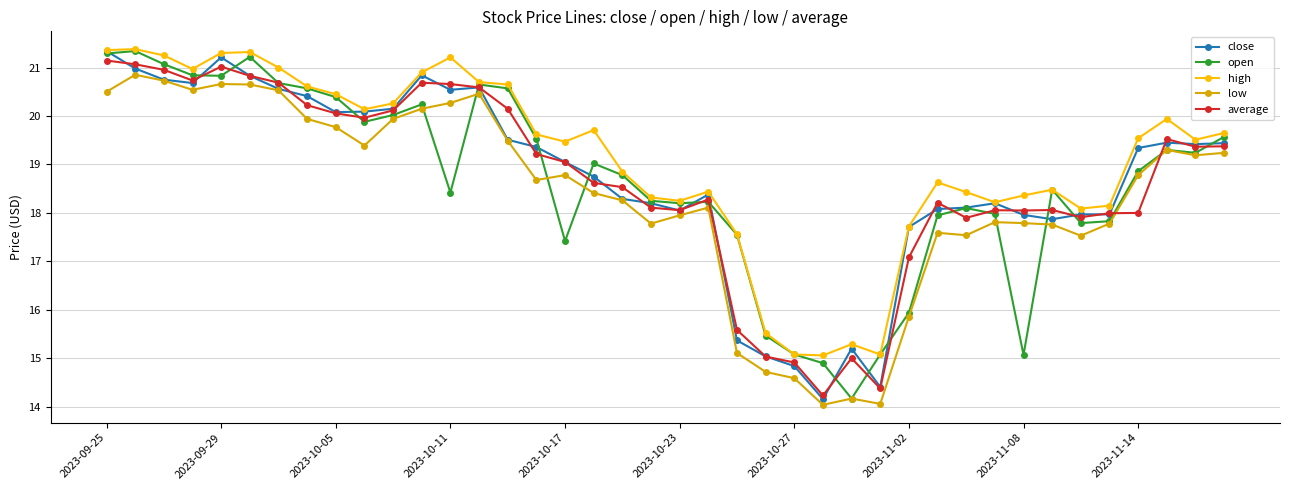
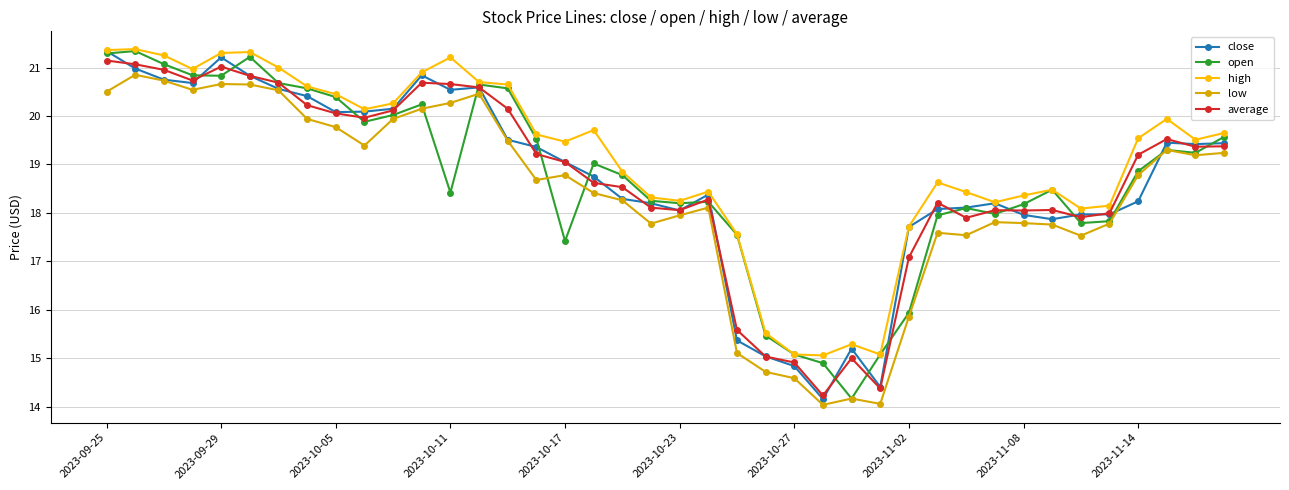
  {
    "close": {
      "2023-09-29": 21.2,
      "2023-10-11": 20.5,
      "2023-10-27": 14.8,
      "2023-11-08": 18.0,
-     "2023-11-14": 19.3
+     "2023-11-14": 18.2
    },
    "open": {
      "2023-09-29": 20.8,
      "2023-10-05": 20.4,
      "2023-10-11": 18.4,
      "2023-10-17": 17.4,
      "2023-11-02": 15.9,
-     "2023-11-08": 15.1,
+     "2023-11-08": 18.2,
      "2023-11-14": 18.9
    },
    "average": {
      "2023-09-25": 21.1,
      "2023-09-29": 21.0,
      "2023-10-11": 20.7,
      "2023-10-27": 14.9,
      "2023-11-02": 17.1,
      "2023-11-08": 18.1,
-     "2023-11-14": 18.0
+     "2023-11-14": 19.2
    }
  }
